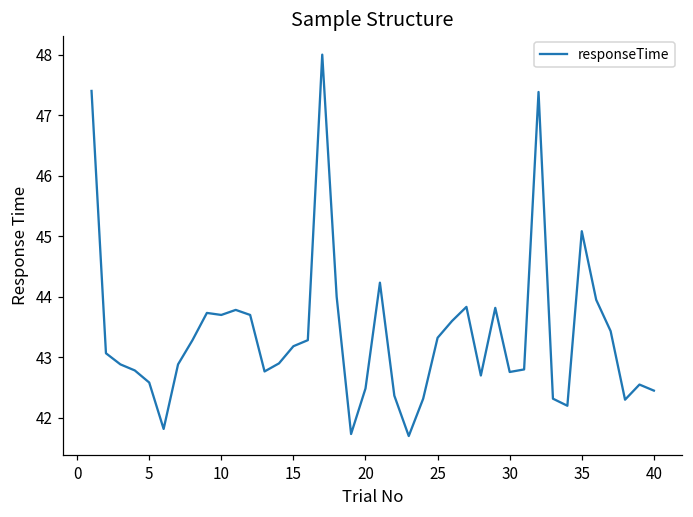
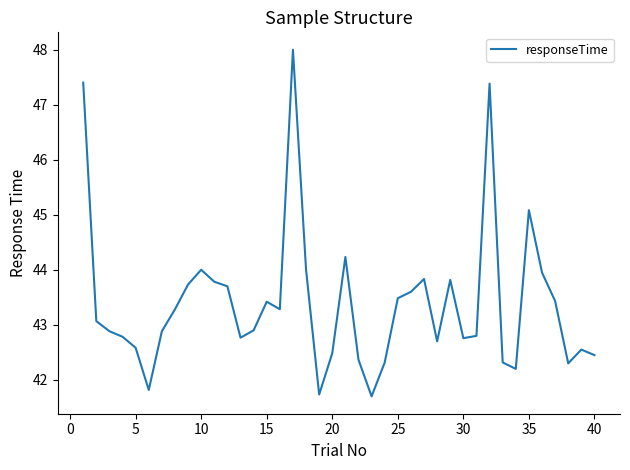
  {
    "5": 42.6,
-   "10": 43.7,
-   "15": 43.2,
+   "10": 44.0,
+   "15": 43.4,
    "20": 42.5,
-   "25": 43.3,
+   "25": 43.5,
    "30": 42.8,
    "35": 45.1,
    "40": 42.4
  }
